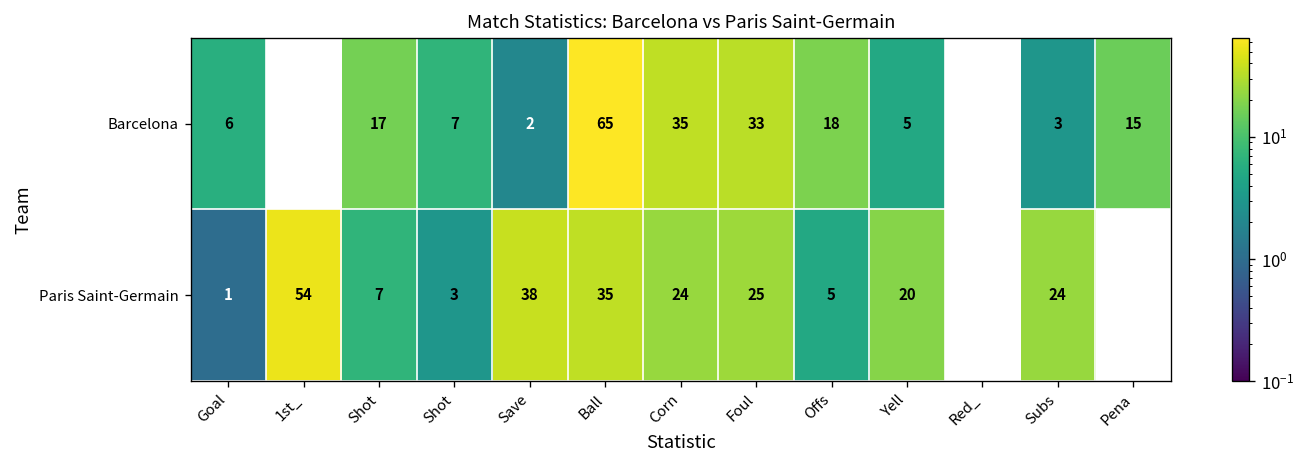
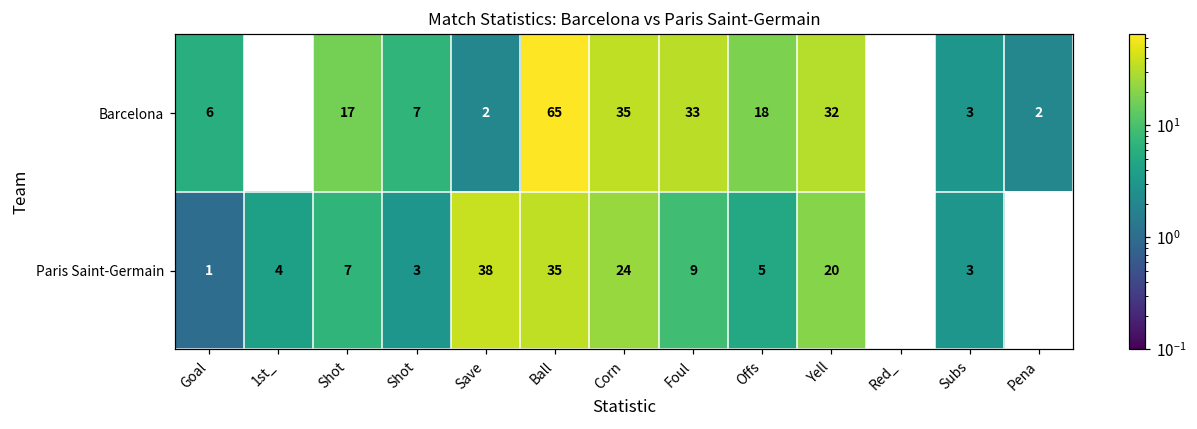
  {
    "Barcelona": {
      "Goal": 6,
      "Save": 2,
      "Ball": 65,
      "Corn": 35,
      "Foul": 33,
      "Offs": 18,
-     "Yell": 5,
+     "Yell": 32,
      "Subs": 3,
-     "Pena": 15
+     "Pena": 2
    },
    "Paris Saint-Germain": {
      "Goal": 1,
-     "1st_": 54,
+     "1st_": 4,
      "Save": 38,
      "Ball": 35,
      "Corn": 24,
-     "Foul": 25,
+     "Foul": 9,
      "Offs": 5,
      "Yell": 20,
-     "Subs": 24
+     "Subs": 3
    }
  }
